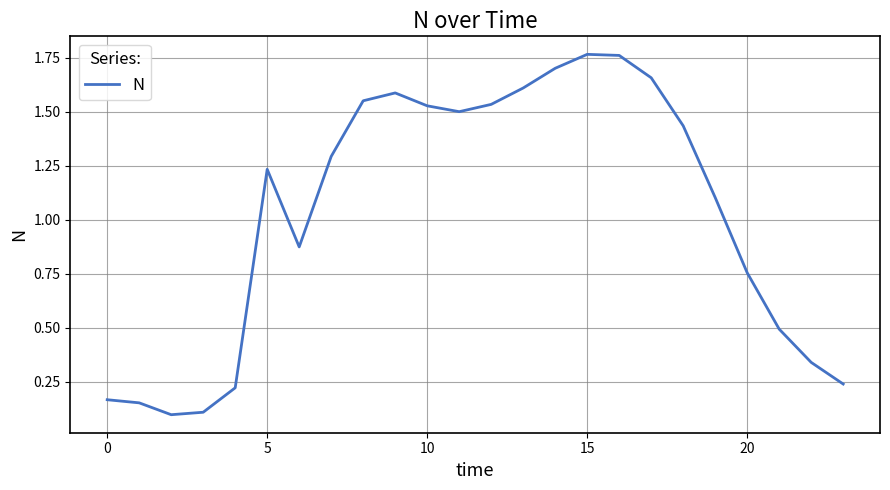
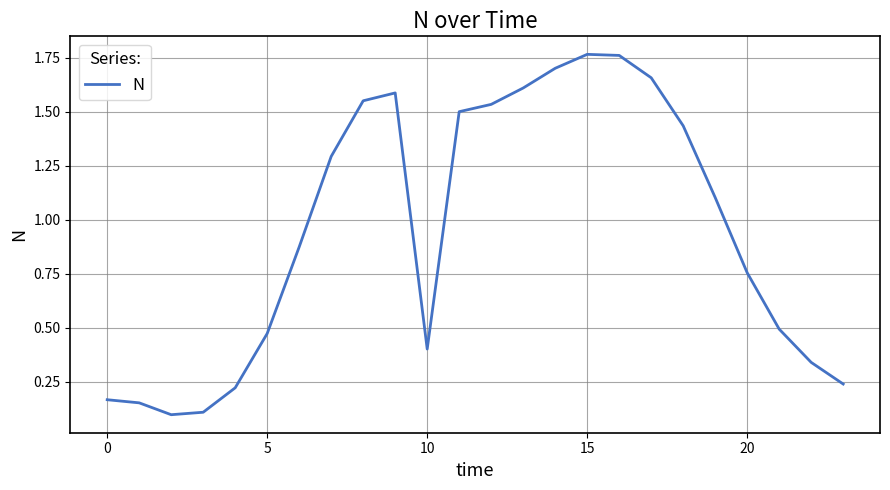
  {
    "0": 0.17,
-   "5": 1.23,
-   "10": 1.53,
+   "5": 0.47,
+   "10": 0.40,
    "15": 1.76,
    "20": 0.75
  }
